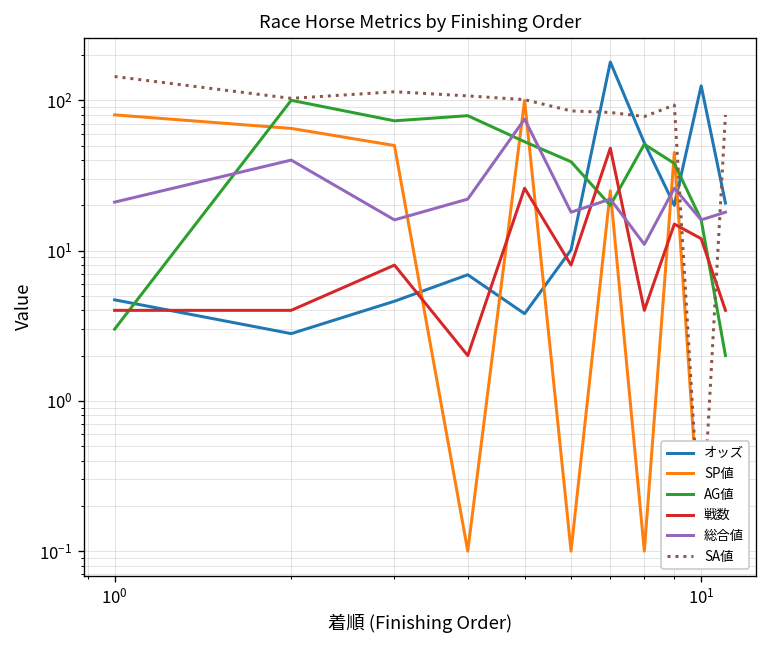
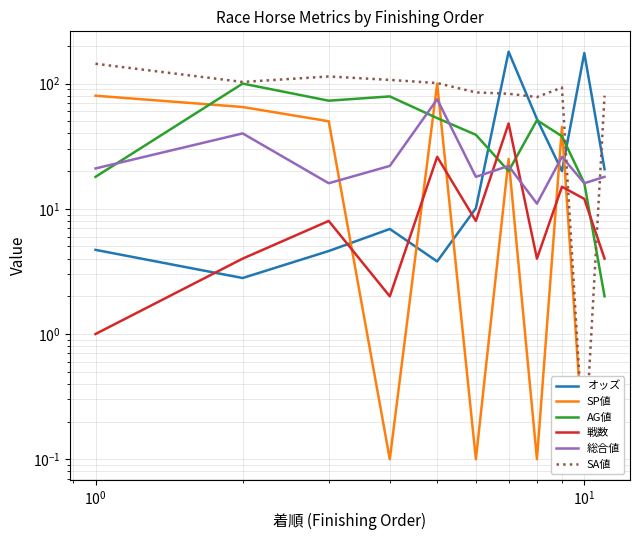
  {
    "オッズ": {
      "10^0": 4.7,
-     "10^1": 120
+     "10^1": 180
    },
    "SP値": {
      "10^0": 80
    },
    "AG値": {
-     "10^0": 3
+     "10^0": 18
    },
    "戦数": {
-     "10^0": 4,
+     "10^0": 1,
      "10^1": 12
    },
    "総合値": {
      "10^0": 21
    },
    "SA値": {
      "10^0": 140
    }
  }
